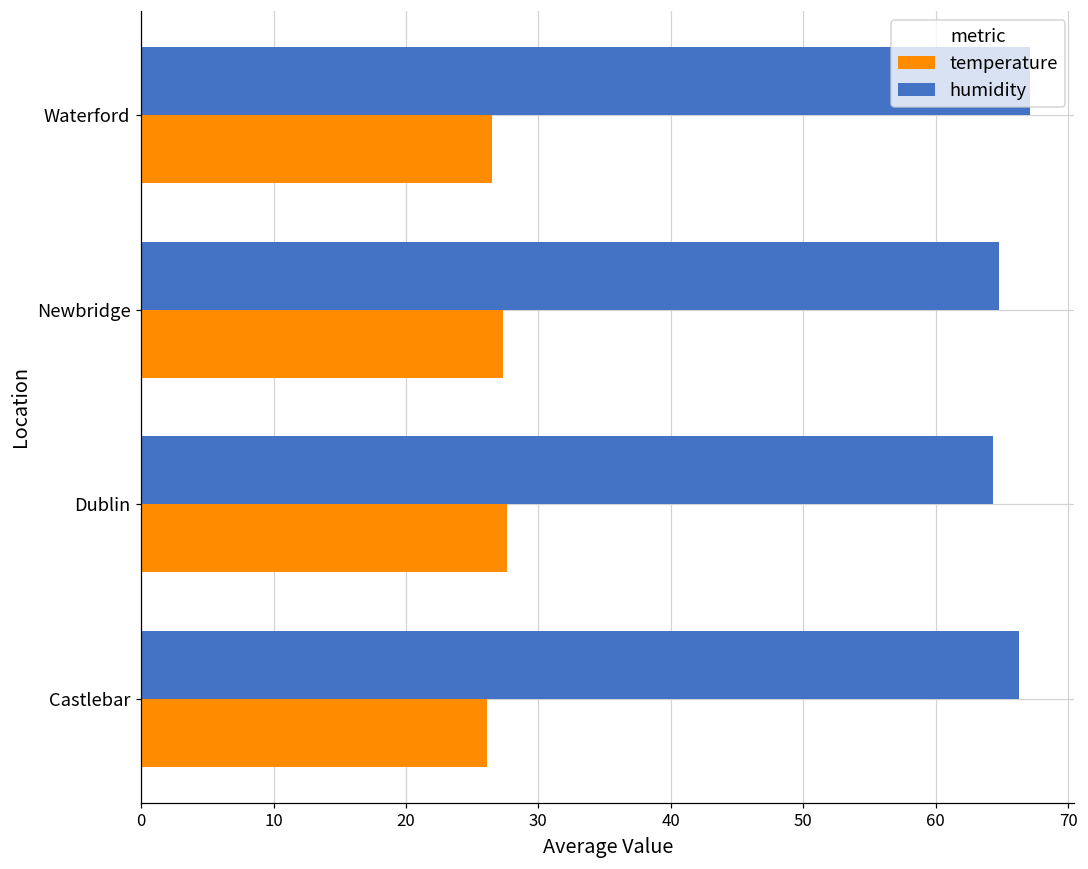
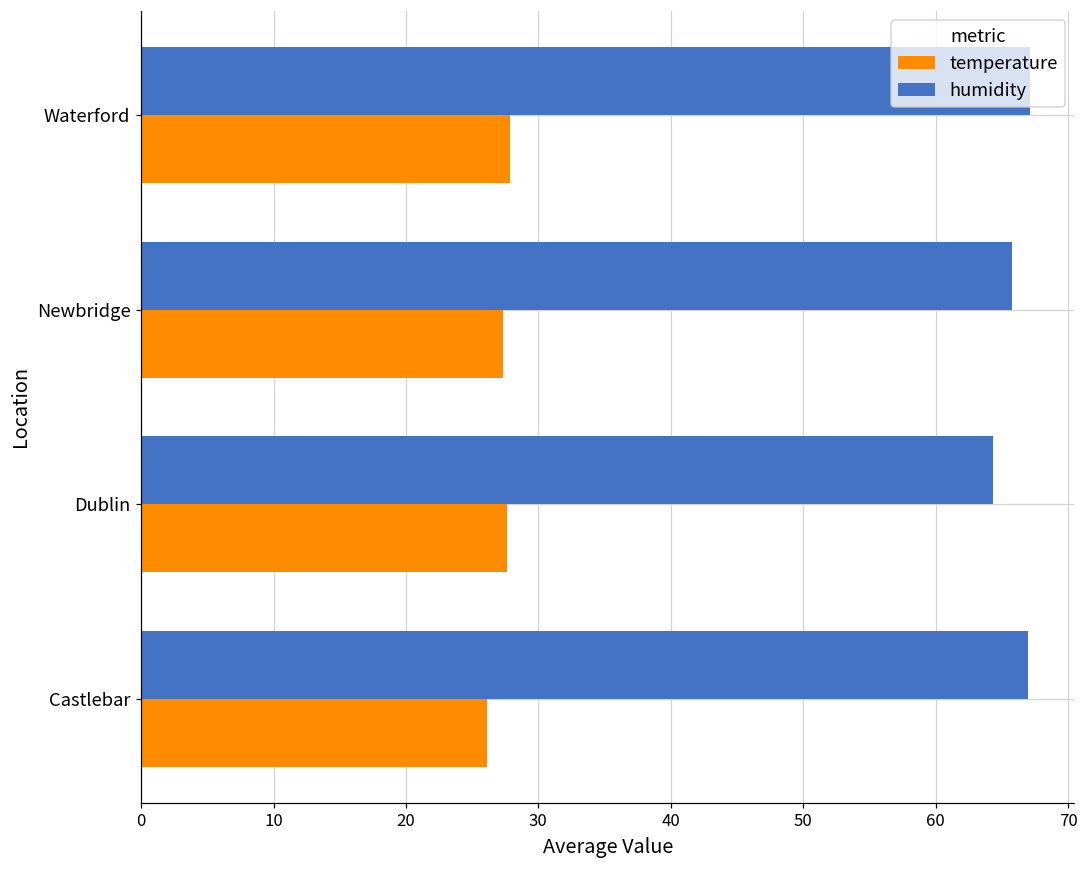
  {
    "temperature": {
-     "Waterford": 26.5,
+     "Waterford": 27.9,
      "Newbridge": 27.4,
      "Dublin": 27.6,
      "Castlebar": 26.1
    },
    "humidity": {
-     "Newbridge": 64.8,
+     "Newbridge": 65.7,
      "Dublin": 64.3,
-     "Castlebar": 66.3
+     "Castlebar": 67.0
    }
  }
